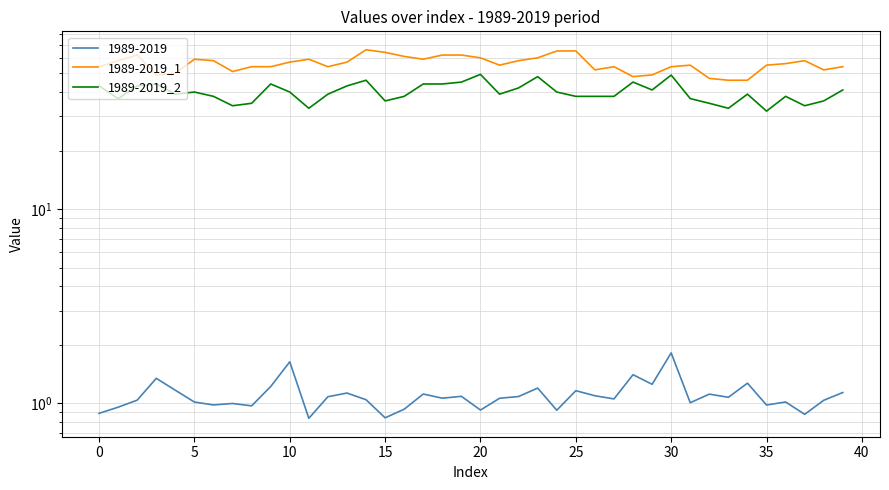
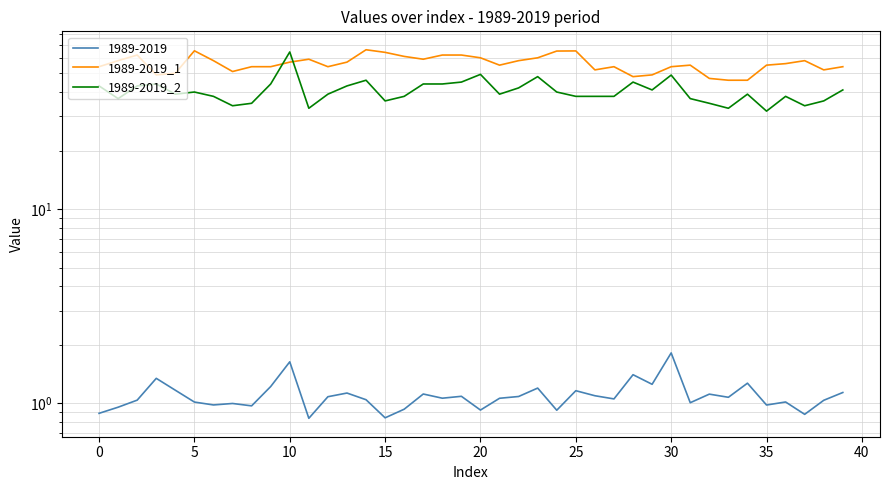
  {
    "1989-2019": {
      "0": 0.9,
      "5": 1,
      "10": 1.6,
      "15": 0.84,
      "20": 0.9,
      "25": 1.2,
      "30": 1.8,
      "35": 1
    },
    "1989-2019_1": {
-     "5": 59,
+     "5": 65,
      "10": 57,
      "15": 64,
      "20": 60,
      "25": 65,
      "30": 54,
      "35": 55
    },
    "1989-2019_2": {
      "5": 40,
-     "10": 40,
+     "10": 64,
      "15": 36,
      "20": 49,
      "25": 38,
      "30": 49,
      "35": 32
    }
  }
